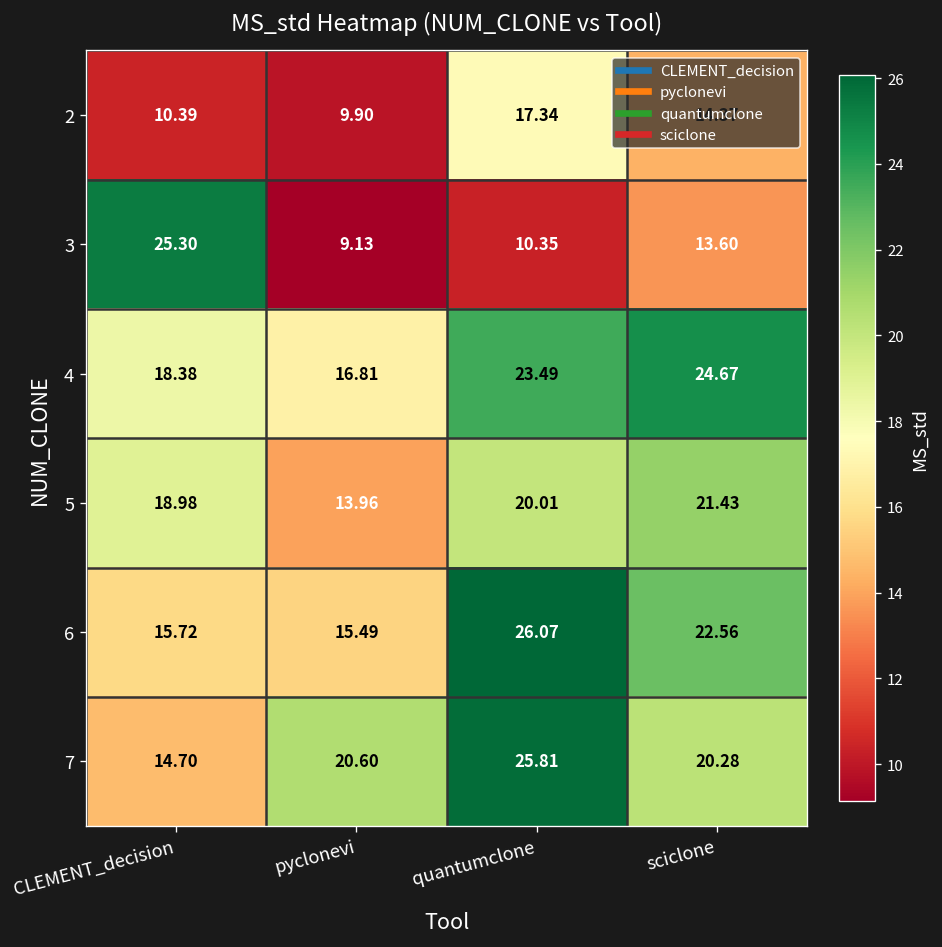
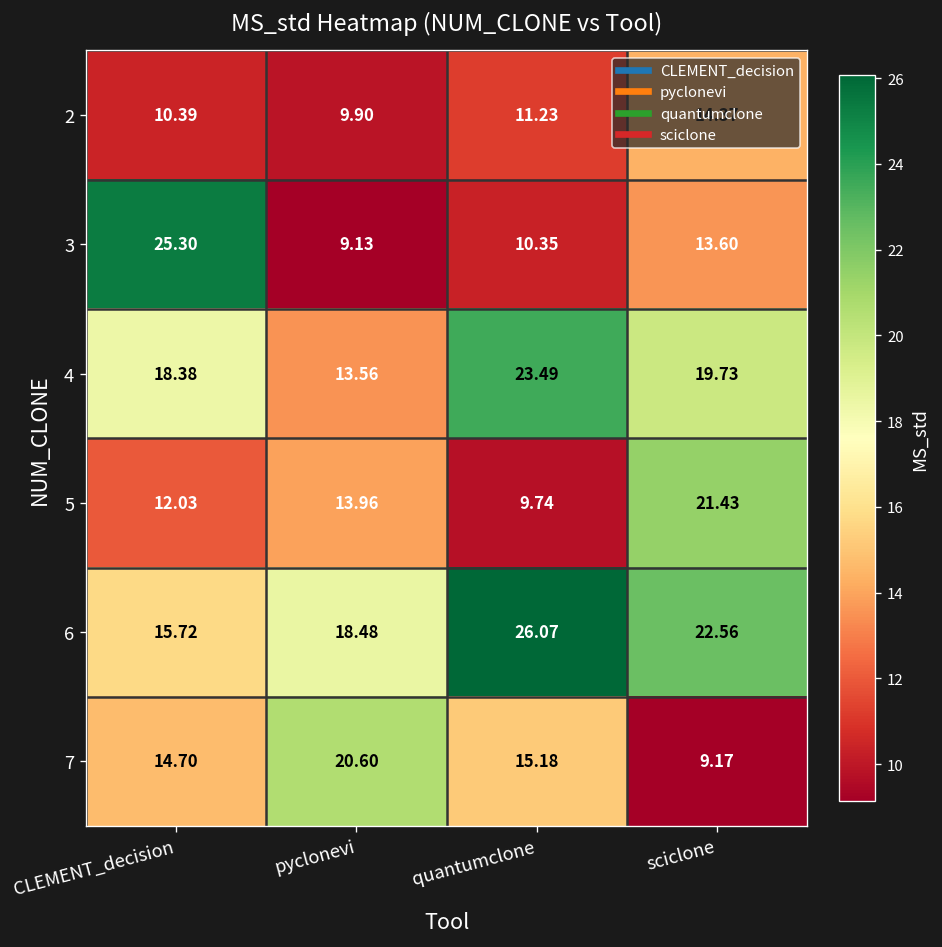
  {
    "2": {
      "CLEMENT_decision": 10.39,
      "pyclonevi": 9.90,
-     "quantumclone": 17.34
+     "quantumclone": 11.23
    },
    "3": {
      "CLEMENT_decision": 25.30,
      "pyclonevi": 9.13,
      "quantumclone": 10.35,
      "sciclone": 13.60
    },
    "4": {
      "CLEMENT_decision": 18.38,
-     "pyclonevi": 16.81,
+     "pyclonevi": 13.56,
      "quantumclone": 23.49,
-     "sciclone": 24.67
+     "sciclone": 19.73
    },
    "5": {
-     "CLEMENT_decision": 18.98,
+     "CLEMENT_decision": 12.03,
      "pyclonevi": 13.96,
-     "quantumclone": 20.01,
+     "quantumclone": 9.74,
      "sciclone": 21.43
    },
    "6": {
      "CLEMENT_decision": 15.72,
-     "pyclonevi": 15.49,
+     "pyclonevi": 18.48,
      "quantumclone": 26.07,
      "sciclone": 22.56
    },
    "7": {
      "CLEMENT_decision": 14.70,
      "pyclonevi": 20.60,
-     "quantumclone": 25.81,
-     "sciclone": 20.28
+     "quantumclone": 15.18,
+     "sciclone": 9.17
    }
  }
